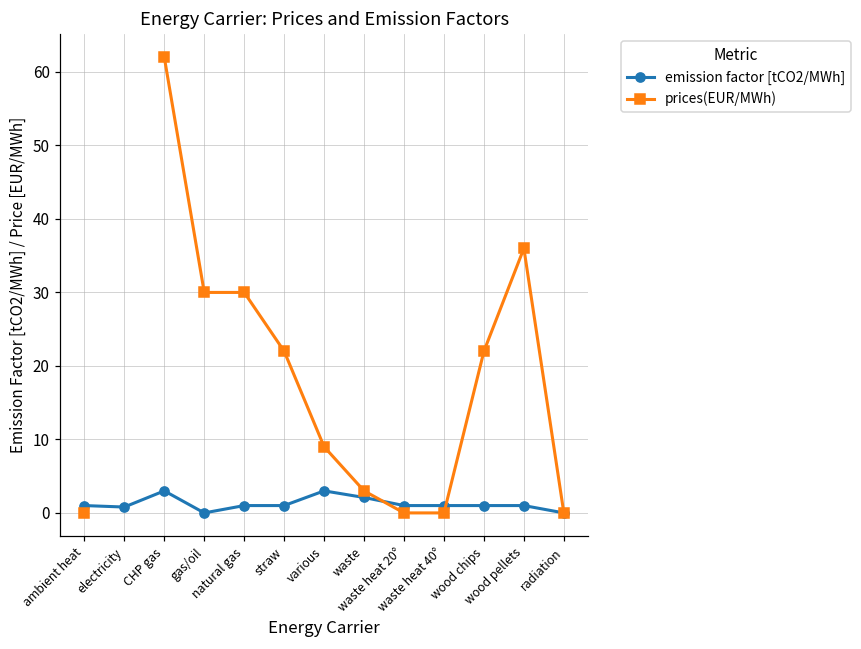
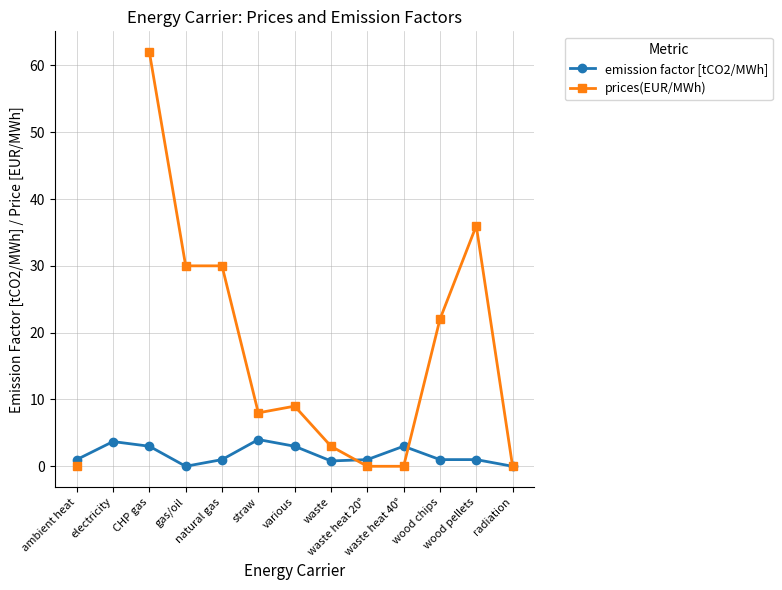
  {
    "emission factor [tCO2/MWh]": {
      "ambient heat": 1,
-     "electricity": 1,
+     "electricity": 4,
      "CHP gas": 3,
      "gas/oil": 0,
      "natural gas": 1,
-     "straw": 1,
+     "straw": 4,
      "various": 3,
-     "waste": 2,
+     "waste": 1,
      "waste heat 20°": 1,
-     "waste heat 40°": 1,
+     "waste heat 40°": 3,
      "wood chips": 1,
      "wood pellets": 1
    },
    "prices(EUR/MWh)": {
      "ambient heat": 0,
      "CHP gas": 62,
      "gas/oil": 30,
      "natural gas": 30,
-     "straw": 22,
+     "straw": 8,
      "various": 9,
      "waste": 3,
      "waste heat 20°": 0,
      "waste heat 40°": 0,
      "wood chips": 22,
      "wood pellets": 36
    }
  }
